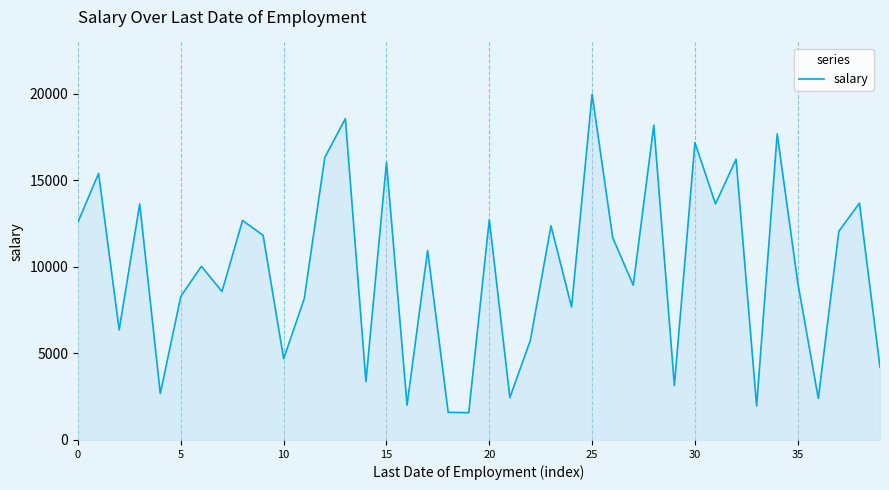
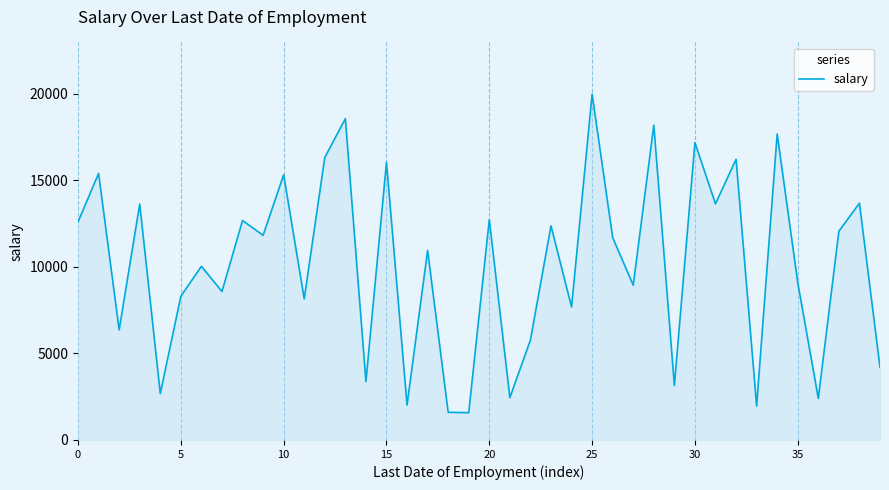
  {
    "0": 12600,
    "5": 8300,
-   "10": 4700,
+   "10": 15300,
    "15": 16000,
    "20": 12700,
    "25": 20000,
    "30": 17200,
    "35": 9100
  }
